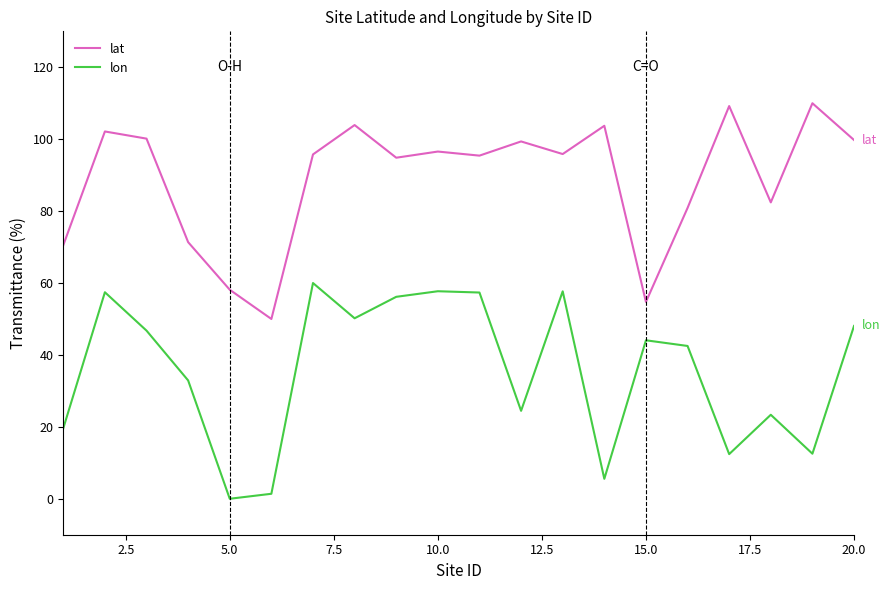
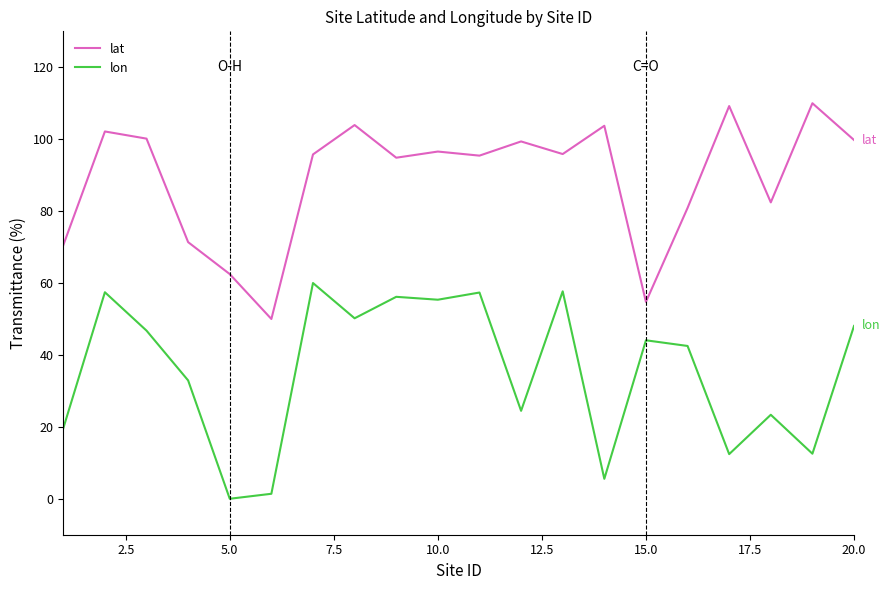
  {
    "lat": {
-     "5.0": 58,
+     "5.0": 62,
      "10.0": 97,
      "15.0": 55,
      "20.0": 100
    },
    "lon": {
      "5.0": 0,
-     "10.0": 58,
+     "10.0": 55,
      "15.0": 44,
      "20.0": 48
    }
  }
